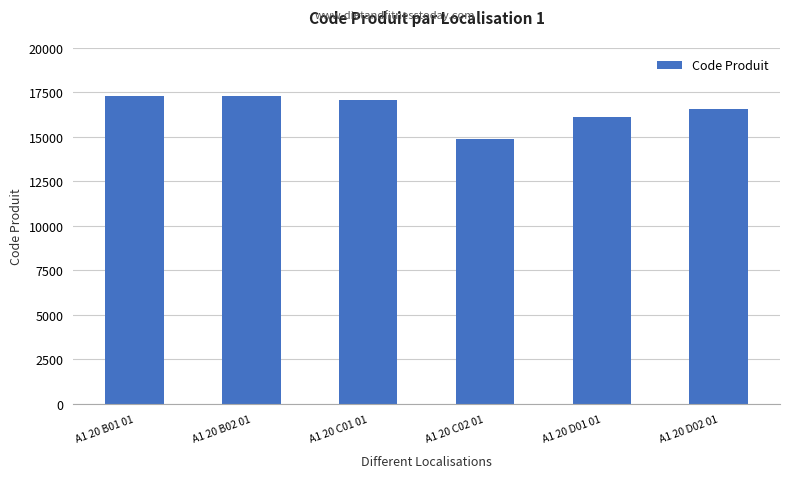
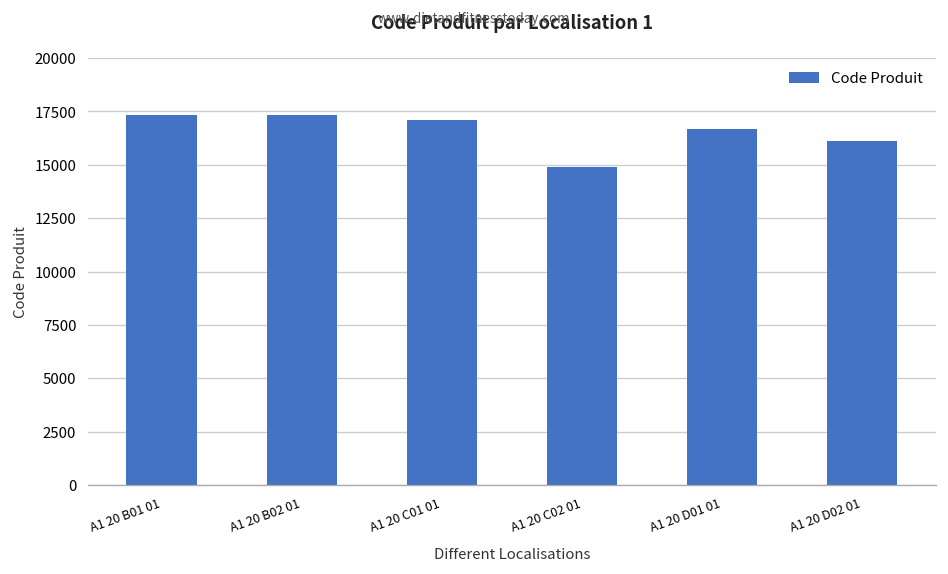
  {
    "A1 20 B01 01": 17300,
    "A1 20 B02 01": 17300,
    "A1 20 C01 01": 17100,
    "A1 20 C02 01": 14900,
-   "A1 20 D01 01": 16100,
-   "A1 20 D02 01": 16600
+   "A1 20 D01 01": 16700,
+   "A1 20 D02 01": 16100
  }
